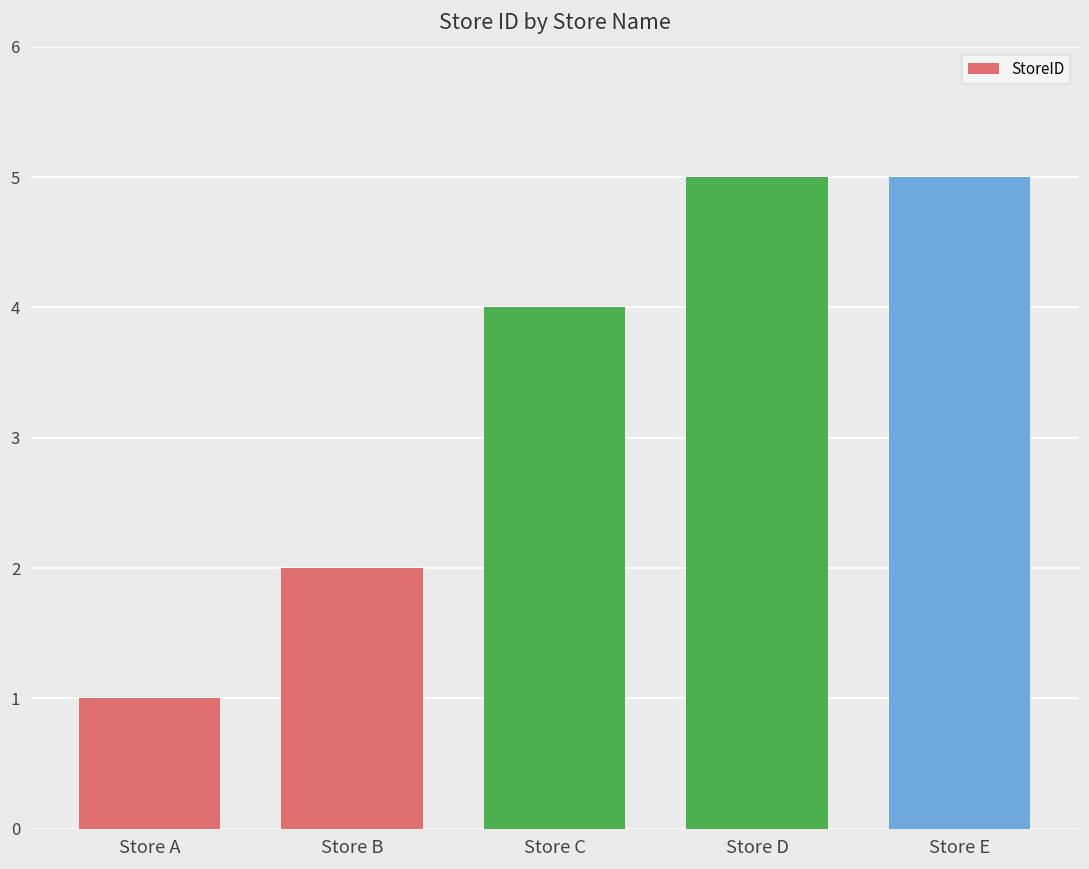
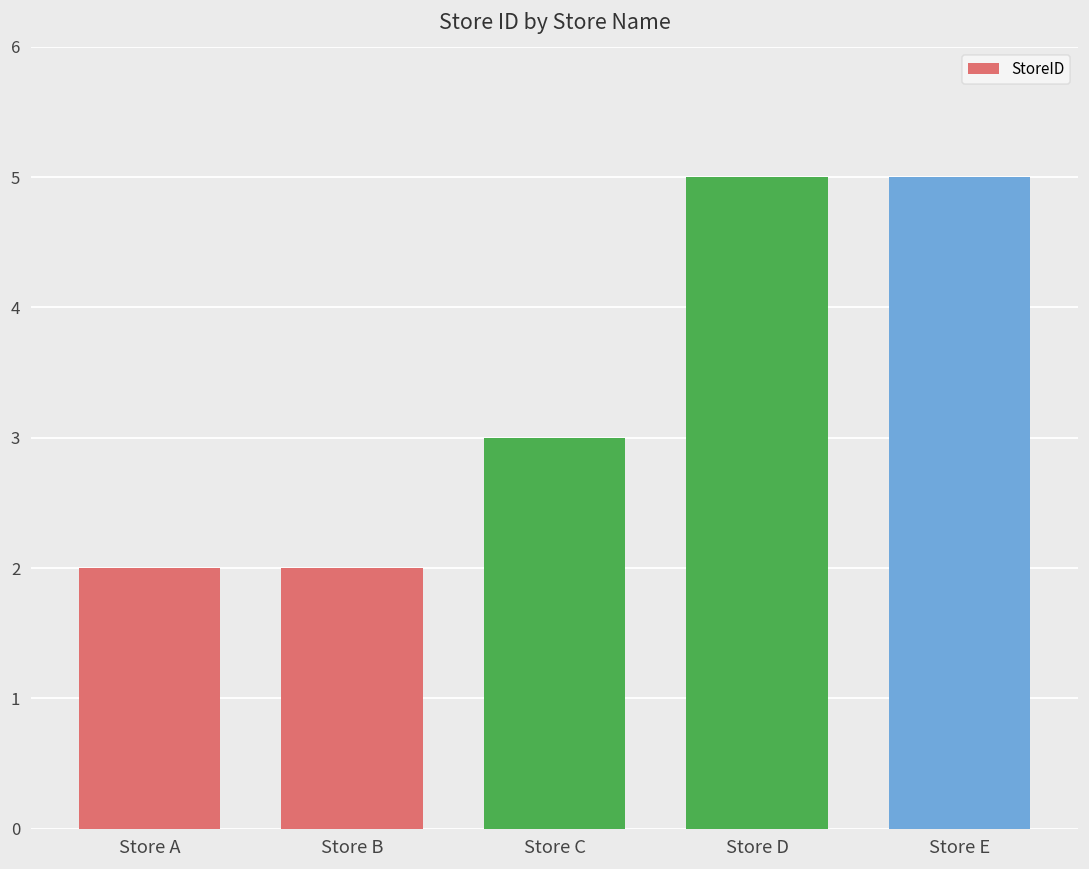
  {
-   "Store A": 1,
+   "Store A": 2,
    "Store B": 2,
-   "Store C": 4,
+   "Store C": 3,
    "Store D": 5,
    "Store E": 5
  }
